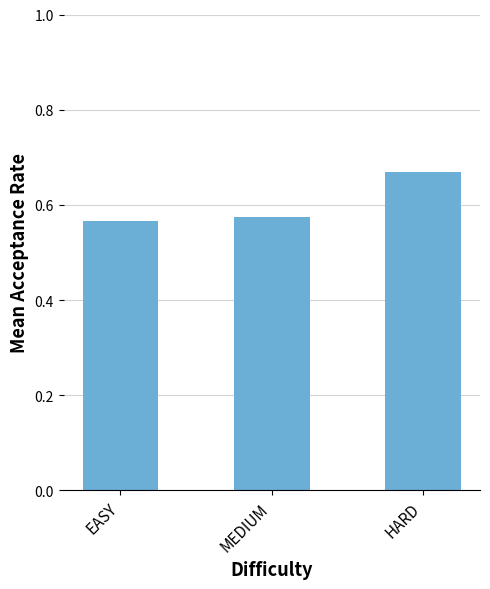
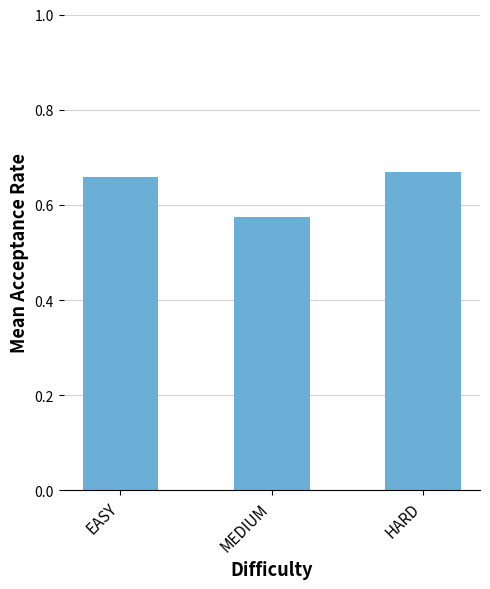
  {
-   "EASY": 0.57,
+   "EASY": 0.66,
    "MEDIUM": 0.57,
    "HARD": 0.67
  }
